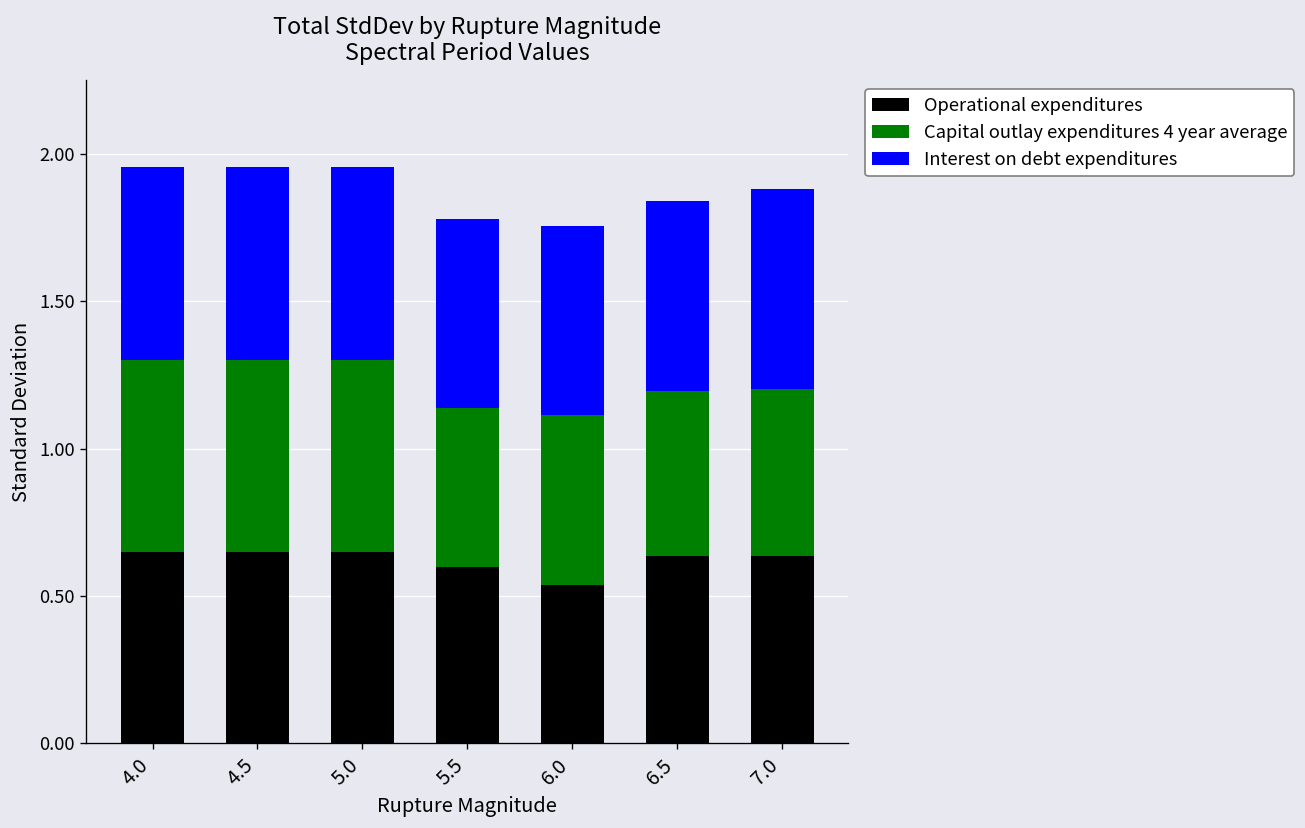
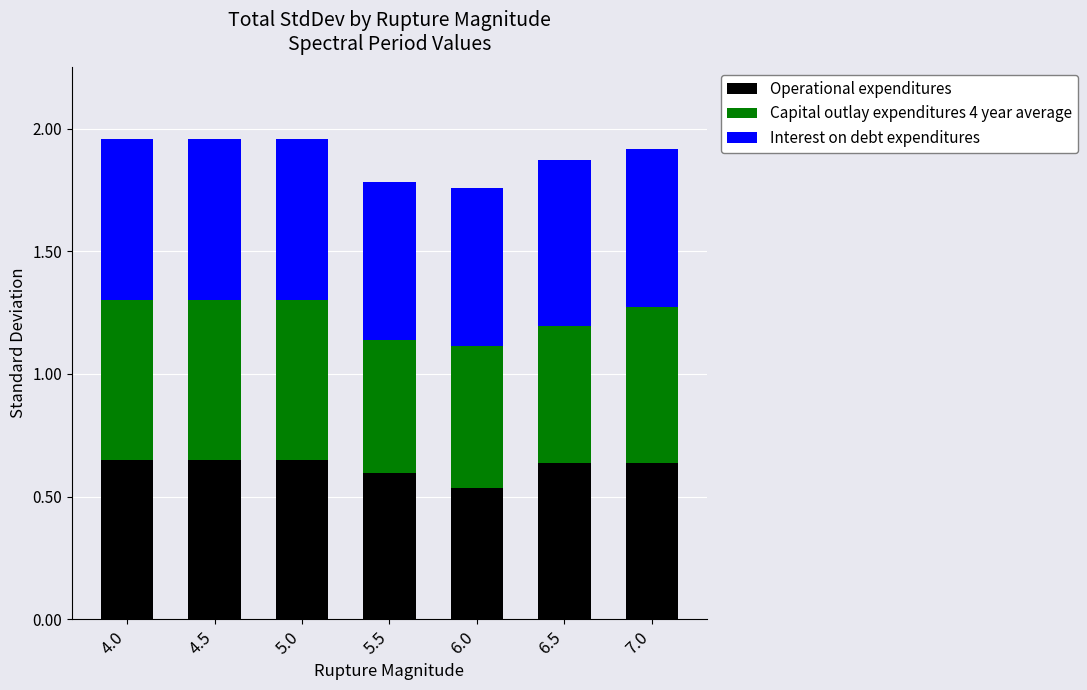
  {
    "Operational expenditures": {
      "4.0": 0.65,
      "4.5": 0.65,
      "5.0": 0.65,
      "5.5": 0.60,
      "6.0": 0.54,
      "6.5": 0.64,
      "7.0": 0.64
    },
    "Capital outlay expenditures 4 year average": {
      "4.0": 0.65,
      "4.5": 0.65,
      "5.0": 0.65,
      "5.5": 0.54,
      "6.0": 0.58,
      "6.5": 0.56,
-     "7.0": 0.57
+     "7.0": 0.64
    },
    "Interest on debt expenditures": {
      "4.0": 0.66,
      "4.5": 0.66,
      "5.0": 0.66,
      "5.5": 0.64,
      "6.0": 0.64,
-     "6.5": 0.64,
-     "7.0": 0.68
+     "6.5": 0.68,
+     "7.0": 0.64
    }
  }
